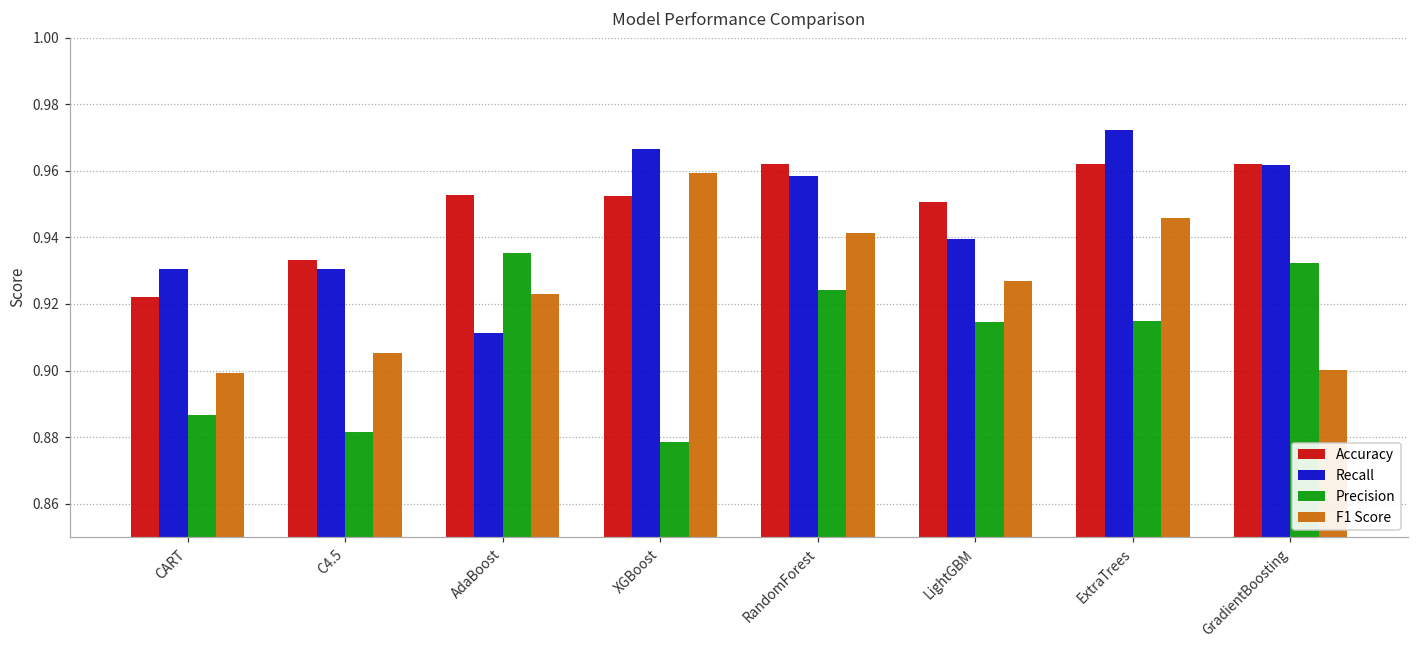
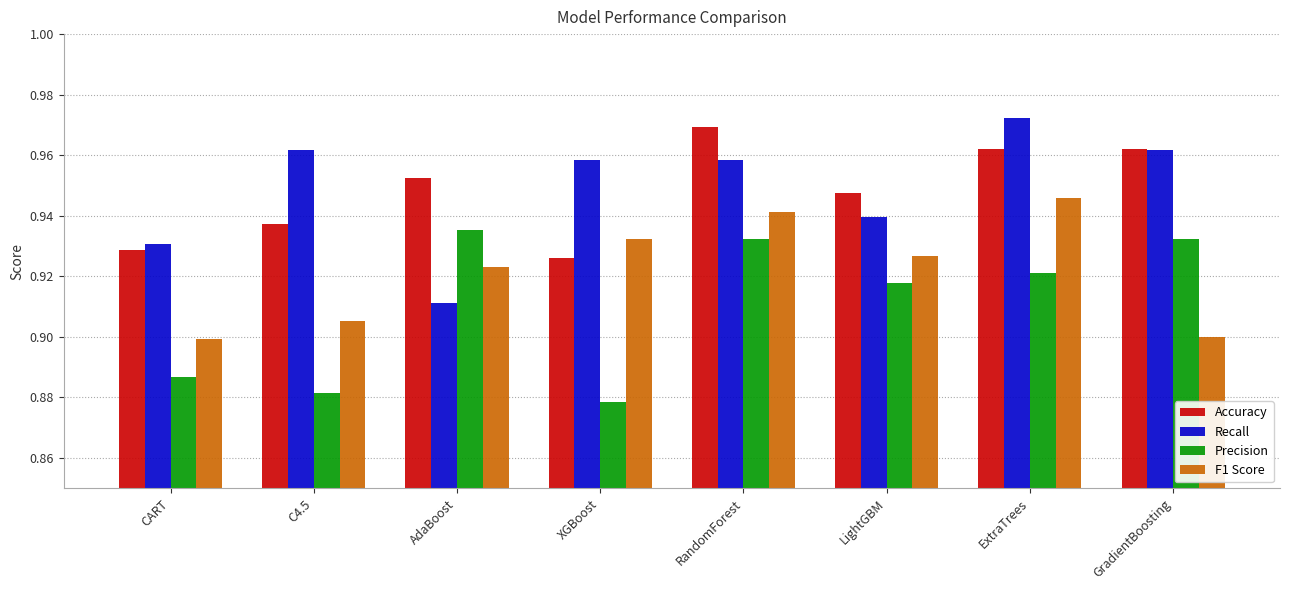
  {
    "Accuracy": {
-     "CART": 0.922,
-     "C4.5": 0.933,
+     "CART": 0.929,
+     "C4.5": 0.937,
      "AdaBoost": 0.953,
-     "XGBoost": 0.952,
-     "RandomForest": 0.962,
-     "LightGBM": 0.951,
+     "XGBoost": 0.926,
+     "RandomForest": 0.969,
+     "LightGBM": 0.948,
      "ExtraTrees": 0.962,
      "GradientBoosting": 0.962
    },
    "Recall": {
      "CART": 0.931,
-     "C4.5": 0.931,
+     "C4.5": 0.962,
      "AdaBoost": 0.911,
-     "XGBoost": 0.967,
+     "XGBoost": 0.958,
      "RandomForest": 0.958,
      "LightGBM": 0.940,
      "ExtraTrees": 0.972,
      "GradientBoosting": 0.962
    },
    "Precision": {
      "CART": 0.887,
      "C4.5": 0.882,
      "AdaBoost": 0.935,
      "XGBoost": 0.879,
-     "RandomForest": 0.924,
-     "LightGBM": 0.915,
-     "ExtraTrees": 0.915,
+     "RandomForest": 0.932,
+     "LightGBM": 0.918,
+     "ExtraTrees": 0.921,
      "GradientBoosting": 0.932
    },
    "F1 Score": {
      "CART": 0.899,
      "C4.5": 0.905,
      "AdaBoost": 0.923,
-     "XGBoost": 0.959,
+     "XGBoost": 0.932,
      "RandomForest": 0.941,
      "LightGBM": 0.927,
      "ExtraTrees": 0.946,
      "GradientBoosting": 0.900
    }
  }
